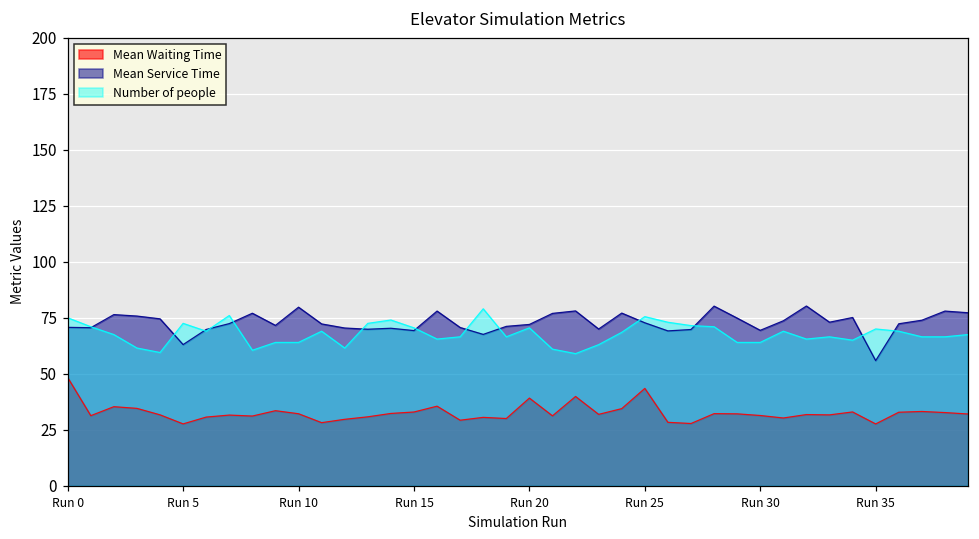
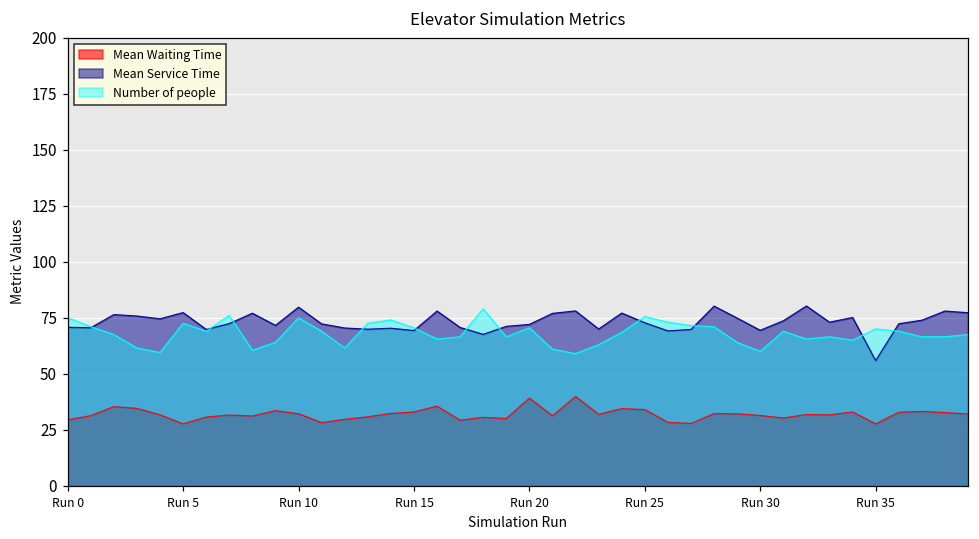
  {
    "Mean Waiting Time": {
-     "Run 0": 48,
+     "Run 0": 29,
      "Run 5": 28,
      "Run 10": 32,
      "Run 15": 33,
      "Run 20": 39,
-     "Run 25": 43,
+     "Run 25": 34,
      "Run 30": 31,
      "Run 35": 28
    },
    "Mean Service Time": {
      "Run 0": 71,
-     "Run 5": 63,
+     "Run 5": 77,
      "Run 10": 80,
      "Run 20": 72,
      "Run 25": 73,
      "Run 30": 69,
      "Run 35": 56
    },
    "Number of people": {
      "Run 0": 75,
      "Run 5": 73,
-     "Run 10": 64,
+     "Run 10": 75,
      "Run 20": 71,
      "Run 25": 76,
-     "Run 30": 64,
+     "Run 30": 60,
      "Run 35": 70
    }
  }
